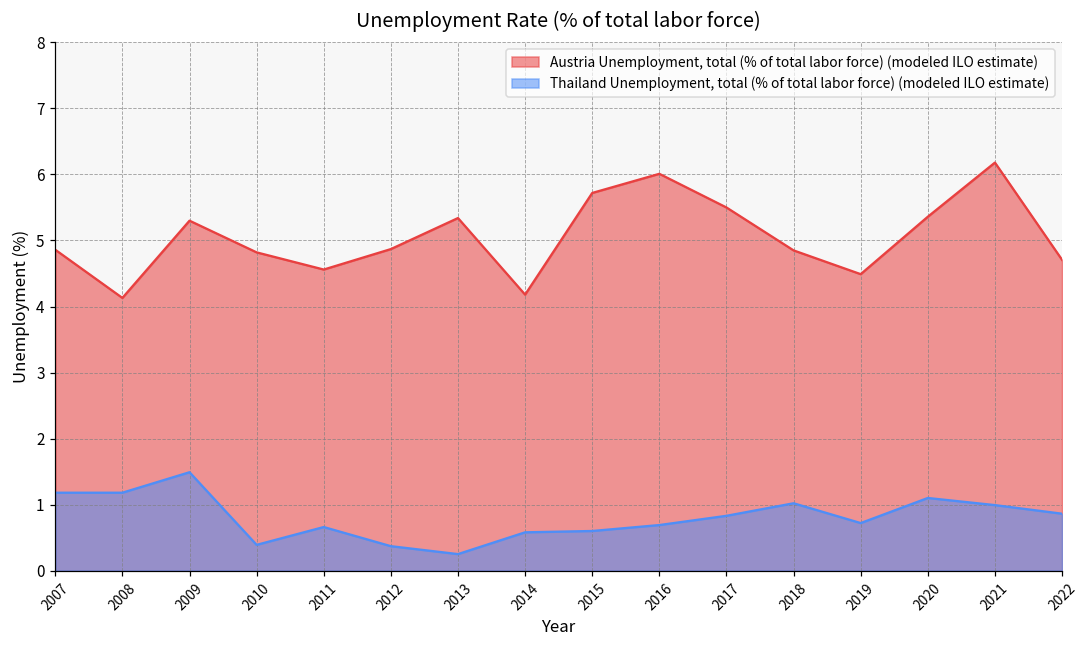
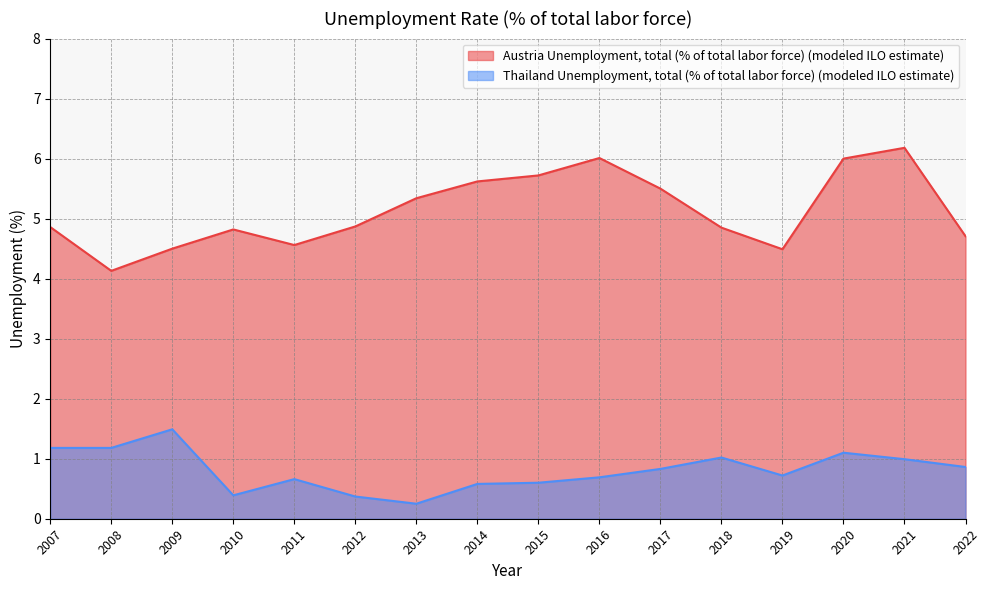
  {
    "Austria Unemployment, total (% of total labor force) (modeled ILO estimate)": {
      "2007": 4.9,
      "2008": 4.1,
-     "2009": 5.3,
+     "2009": 4.5,
      "2010": 4.8,
      "2011": 4.6,
      "2012": 4.9,
      "2013": 5.3,
-     "2014": 4.2,
+     "2014": 5.6,
      "2015": 5.7,
      "2016": 6.0,
      "2017": 5.5,
      "2018": 4.9,
      "2019": 4.5,
-     "2020": 5.4,
+     "2020": 6.0,
      "2021": 6.2,
      "2022": 4.7
    },
    "Thailand Unemployment, total (% of total labor force) (modeled ILO estimate)": {
      "2007": 1.2,
      "2008": 1.2,
      "2009": 1.5,
      "2010": 0.4,
      "2011": 0.7,
      "2012": 0.4,
      "2013": 0.3,
      "2014": 0.6,
      "2015": 0.6,
      "2016": 0.7,
      "2017": 0.8,
      "2018": 1.0,
      "2019": 0.7,
      "2020": 1.1,
      "2021": 1.0,
      "2022": 0.9
    }
  }
